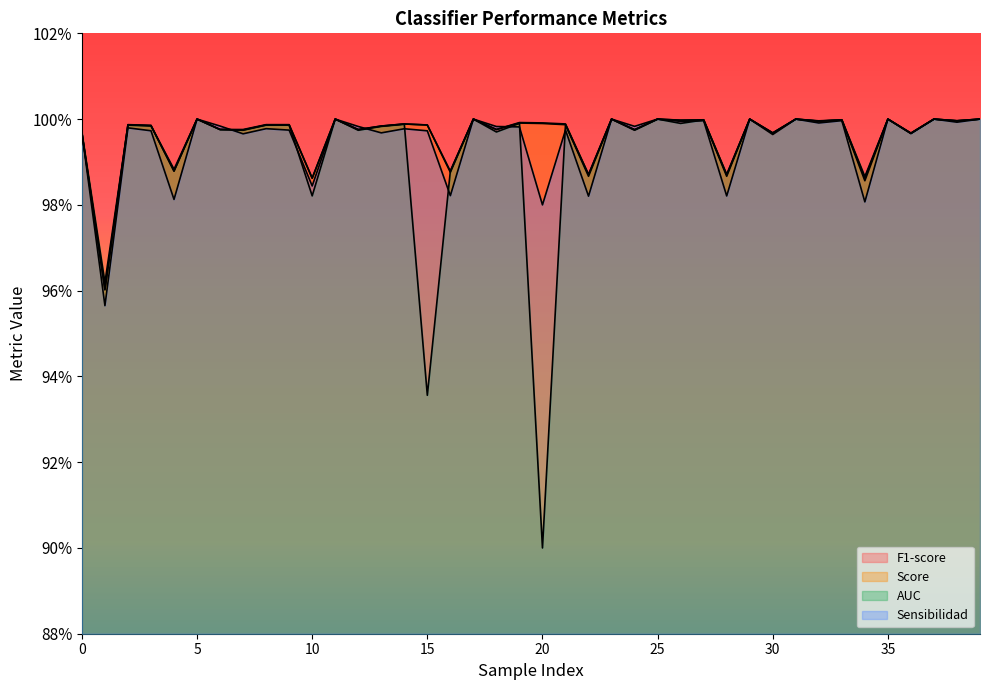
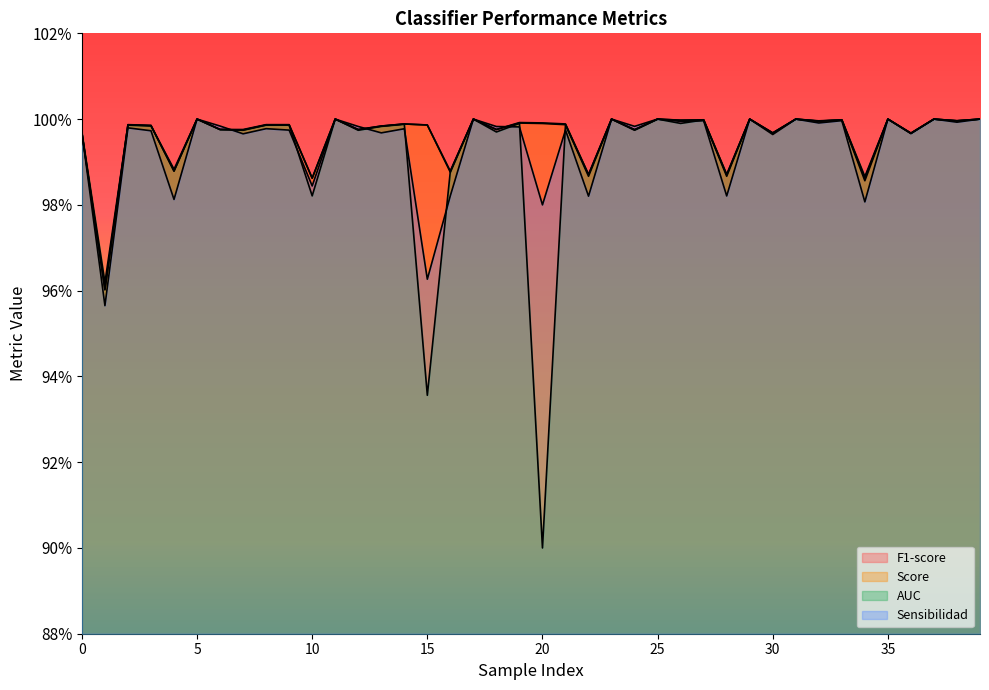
  {
    "AUC": {
      "10": "98.2%",
      "15": "93.6%",
      "20": "90.0%"
    },
    "Sensibilidad": {
      "10": "98.4%",
-     "15": "99.7%",
+     "15": "96.3%",
      "20": "98.0%"
    }
  }
